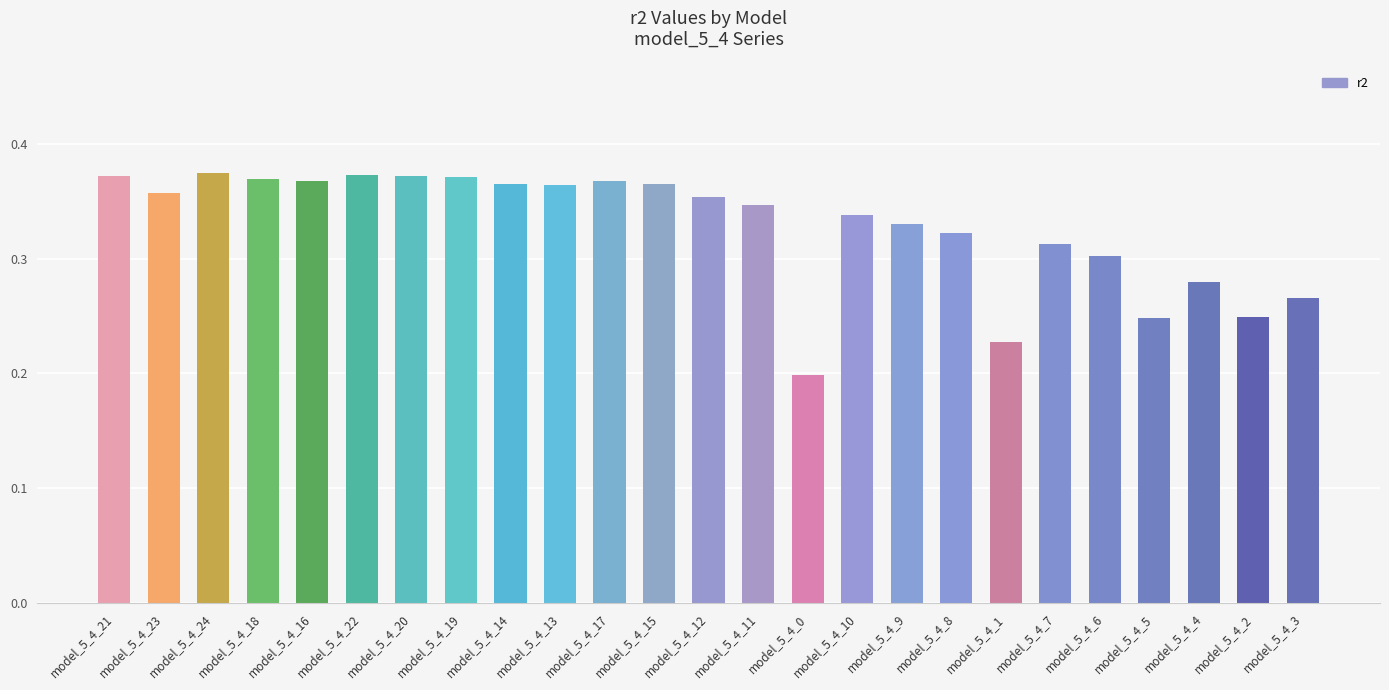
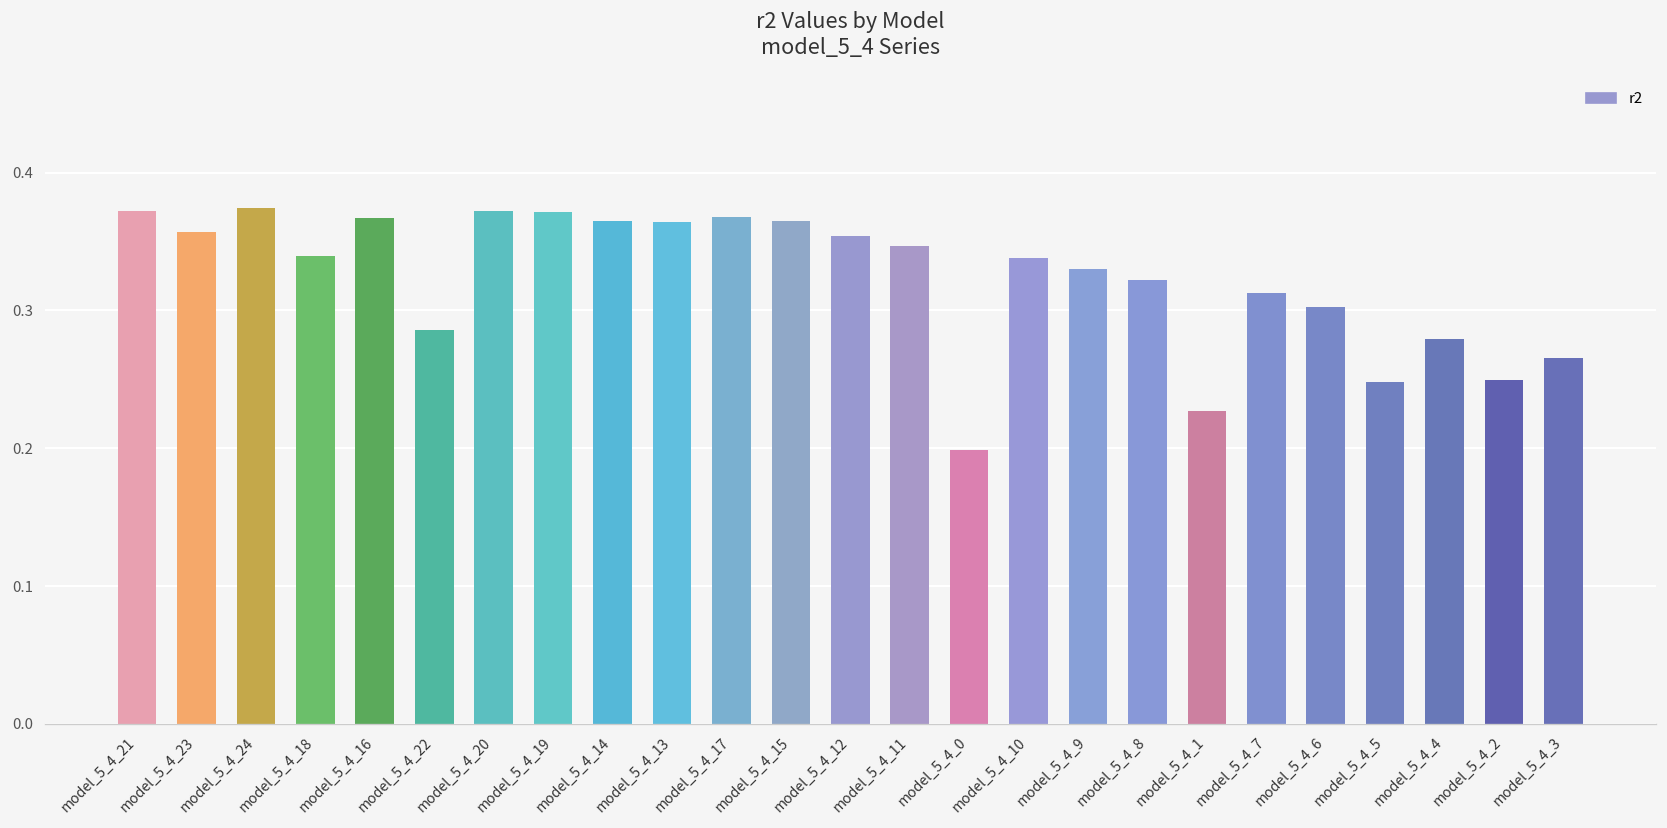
  {
    "model_5_4_21": 0.372,
    "model_5_4_23": 0.357,
    "model_5_4_24": 0.374,
-   "model_5_4_18": 0.370,
+   "model_5_4_18": 0.340,
    "model_5_4_16": 0.367,
-   "model_5_4_22": 0.373,
+   "model_5_4_22": 0.286,
    "model_5_4_20": 0.372,
    "model_5_4_19": 0.371,
    "model_5_4_14": 0.365,
    "model_5_4_13": 0.364,
    "model_5_4_17": 0.368,
    "model_5_4_15": 0.365,
    "model_5_4_12": 0.354,
    "model_5_4_11": 0.346,
    "model_5_4_0": 0.199,
    "model_5_4_10": 0.338,
    "model_5_4_9": 0.330,
    "model_5_4_8": 0.322,
    "model_5_4_1": 0.227,
    "model_5_4_7": 0.313,
    "model_5_4_6": 0.302,
    "model_5_4_5": 0.248,
    "model_5_4_4": 0.279,
    "model_5_4_2": 0.249,
    "model_5_4_3": 0.266
  }
